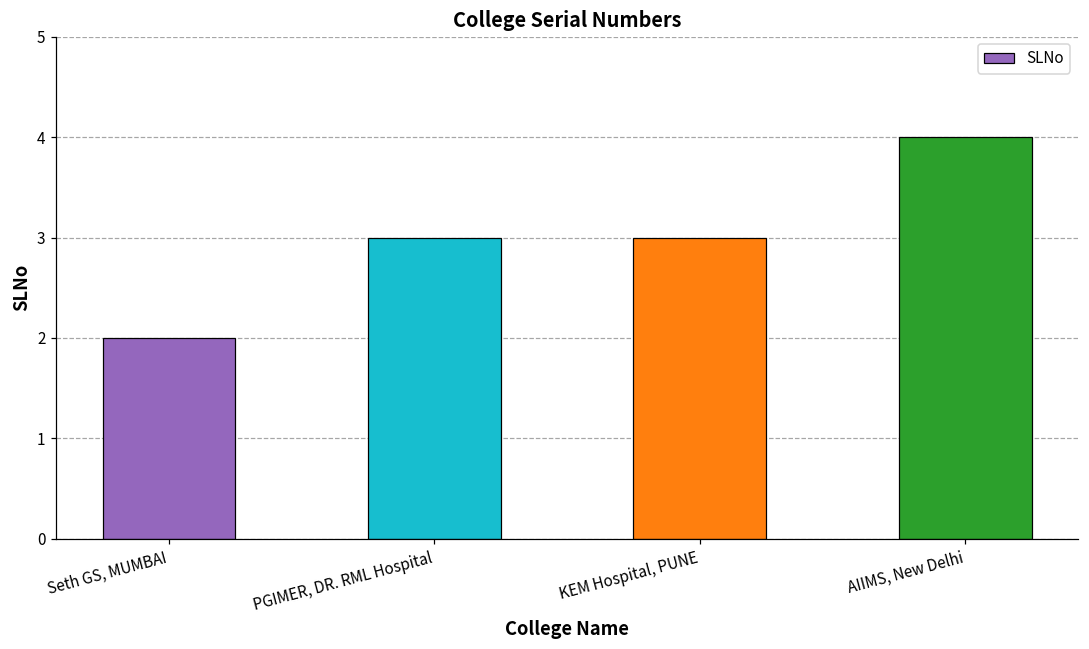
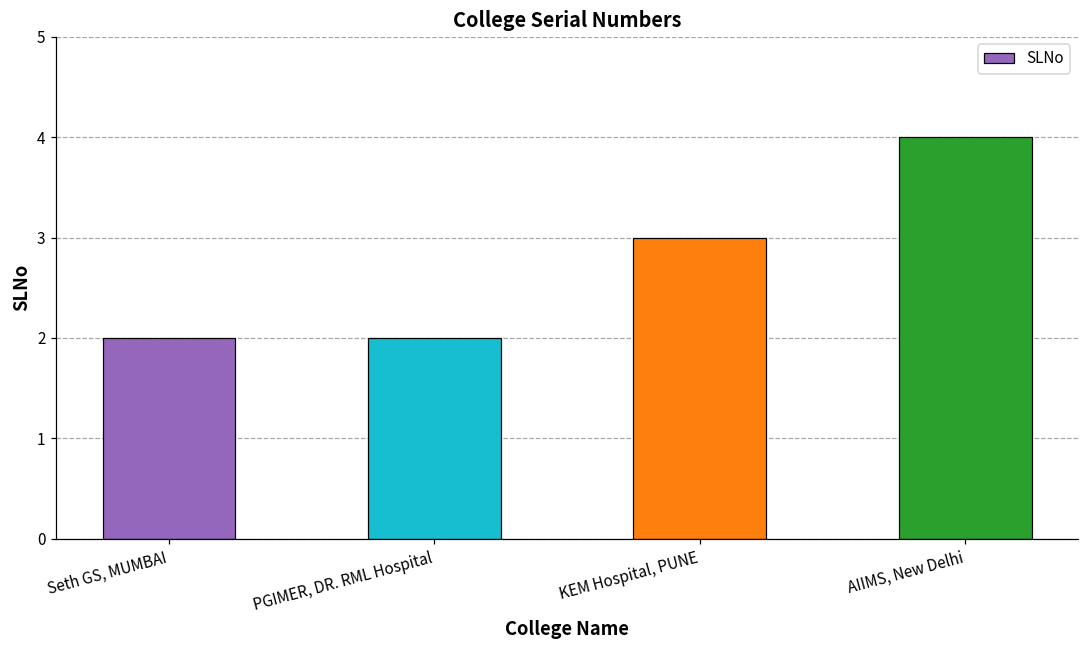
  {
    "Seth GS, MUMBAI": 2,
-   "PGIMER, DR. RML Hospital": 3,
+   "PGIMER, DR. RML Hospital": 2,
    "KEM Hospital, PUNE": 3,
    "AIIMS, New Delhi": 4
  }
